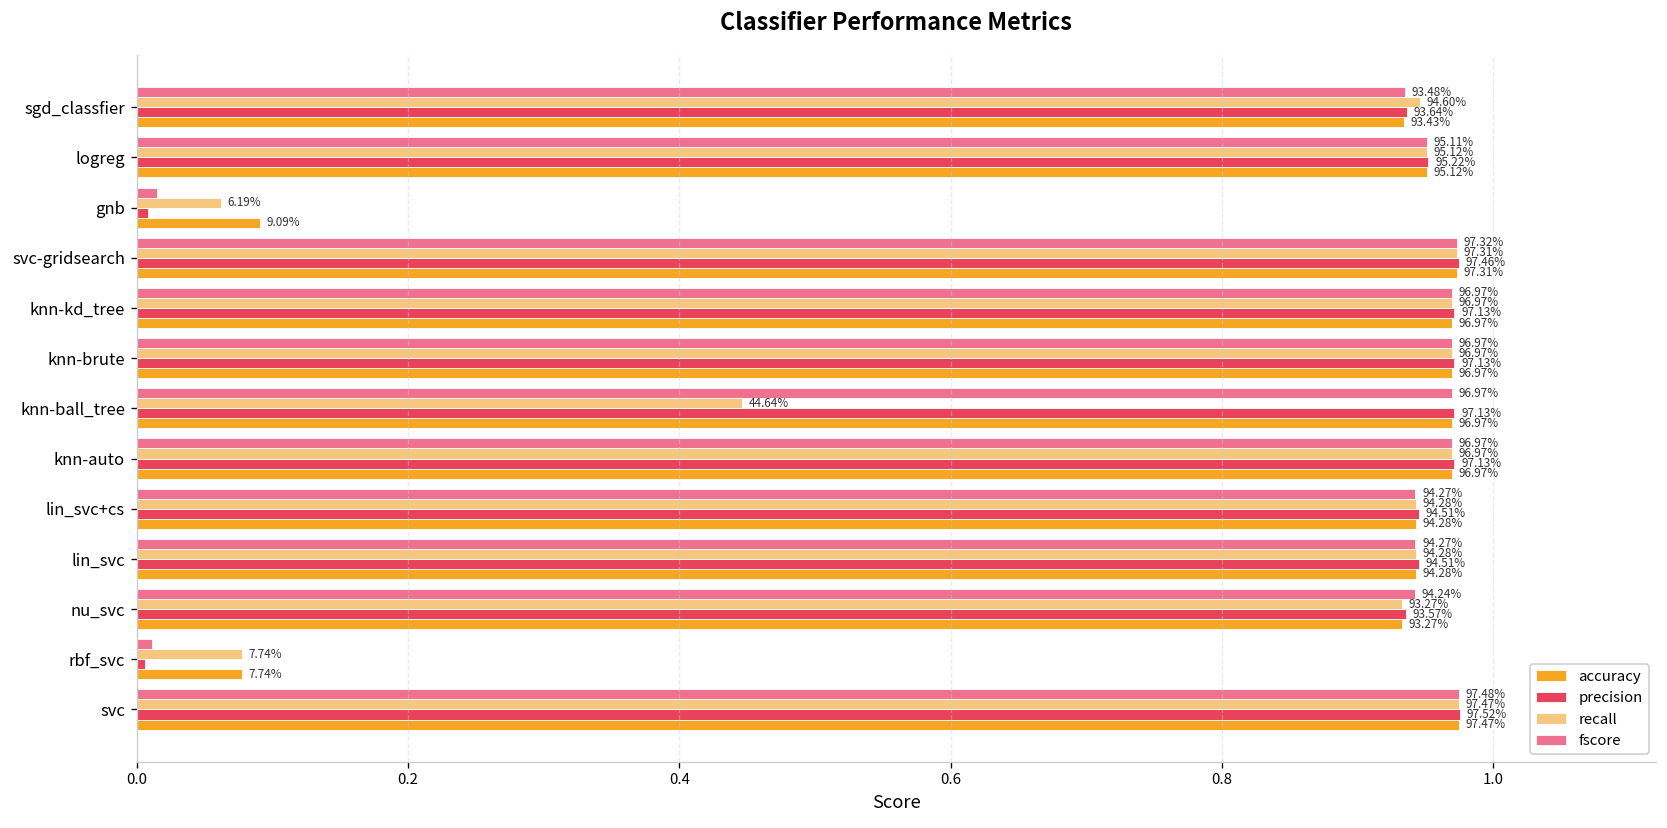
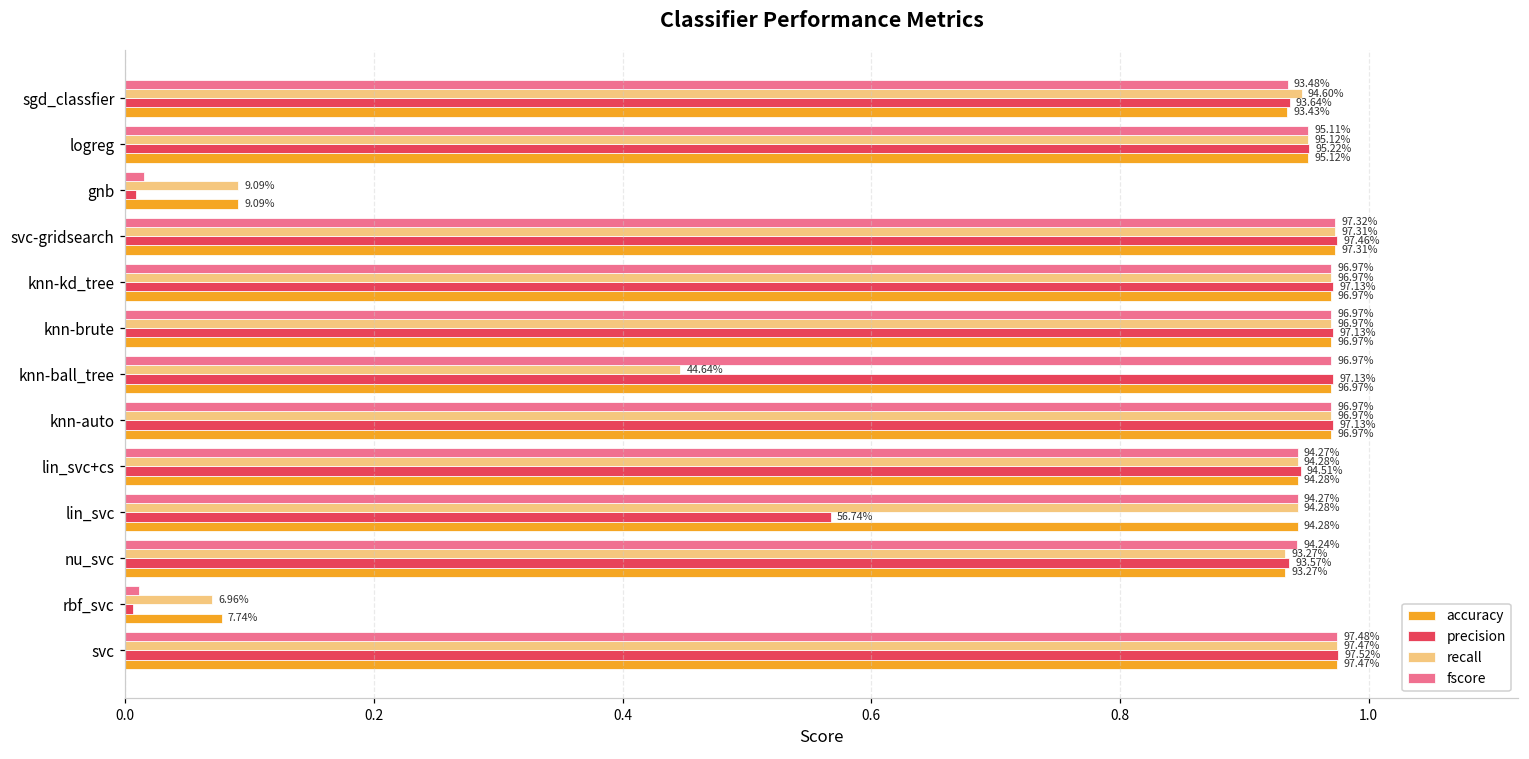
  {
    "accuracy": {
      "sgd_classfier": "93.43%",
      "gnb": "9.09%",
      "lin_svc+cs": "94.28%",
      "lin_svc": "94.28%",
      "rbf_svc": "7.74%"
    },
    "precision": {
      "sgd_classfier": "93.64%",
      "lin_svc+cs": "94.51%",
-     "lin_svc": "94.51%"
+     "lin_svc": "56.74%"
    },
    "recall": {
      "sgd_classfier": "94.60%",
-     "gnb": "6.19%",
+     "gnb": "9.09%",
      "knn-ball_tree": "44.64%",
      "nu_svc": "93.27%",
-     "rbf_svc": "7.74%"
+     "rbf_svc": "6.96%"
    },
    "fscore": {
      "sgd_classfier": "93.48%",
      "knn-ball_tree": "96.97%",
      "nu_svc": "94.24%"
    }
  }
